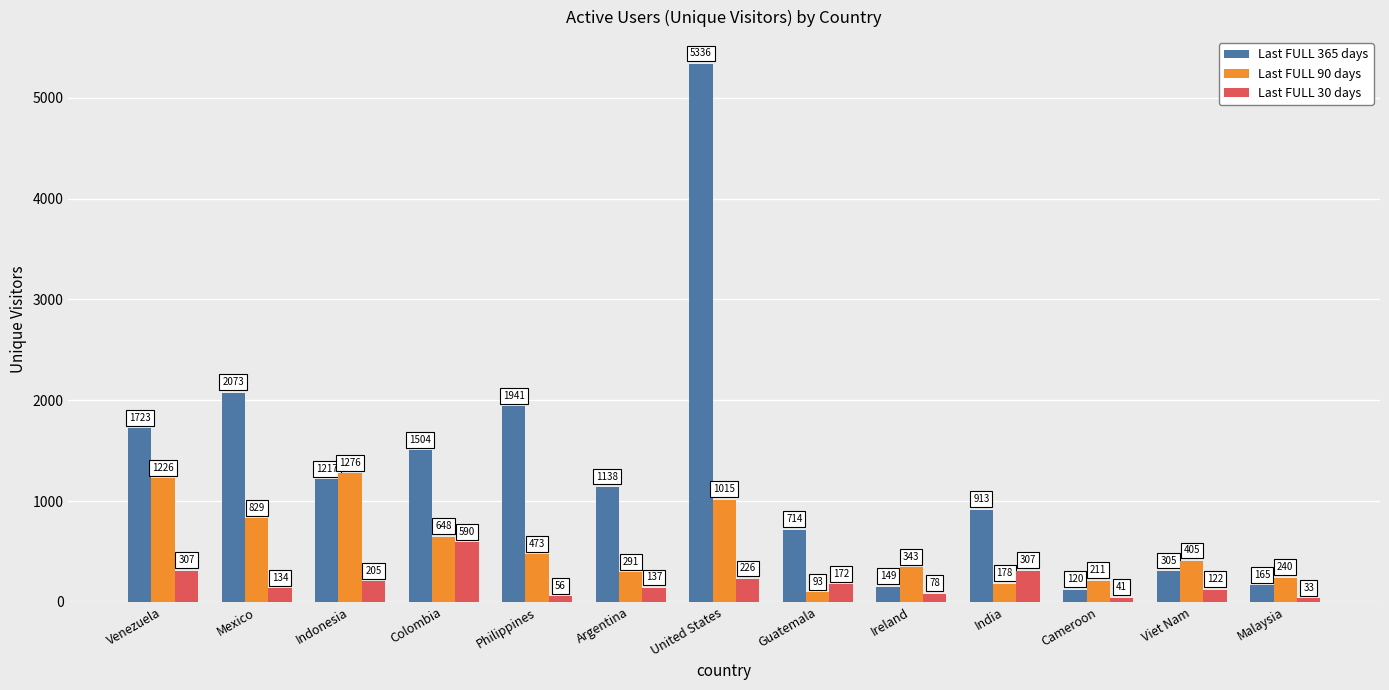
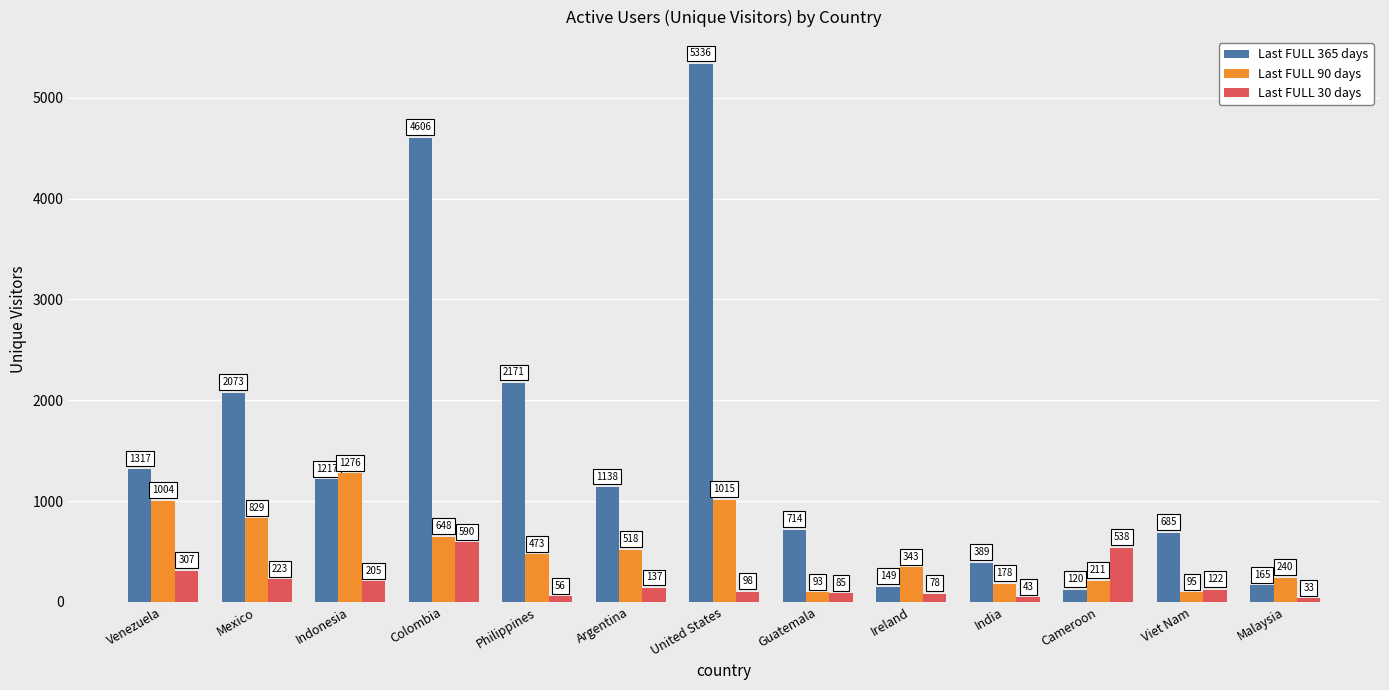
  {
    "Last FULL 365 days": {
-     "Venezuela": 1723,
-     "Colombia": 1504,
-     "Philippines": 1941,
-     "India": 913,
-     "Viet Nam": 305
+     "Venezuela": 1317,
+     "Colombia": 4606,
+     "Philippines": 2171,
+     "India": 389,
+     "Viet Nam": 685
    },
    "Last FULL 90 days": {
-     "Venezuela": 1226,
-     "Argentina": 291,
-     "Viet Nam": 405
+     "Venezuela": 1004,
+     "Argentina": 518,
+     "Viet Nam": 95
    },
    "Last FULL 30 days": {
-     "Mexico": 134,
-     "United States": 226,
-     "Guatemala": 172,
-     "India": 307,
-     "Cameroon": 41
+     "Mexico": 223,
+     "United States": 98,
+     "Guatemala": 85,
+     "India": 43,
+     "Cameroon": 538
    }
  }
